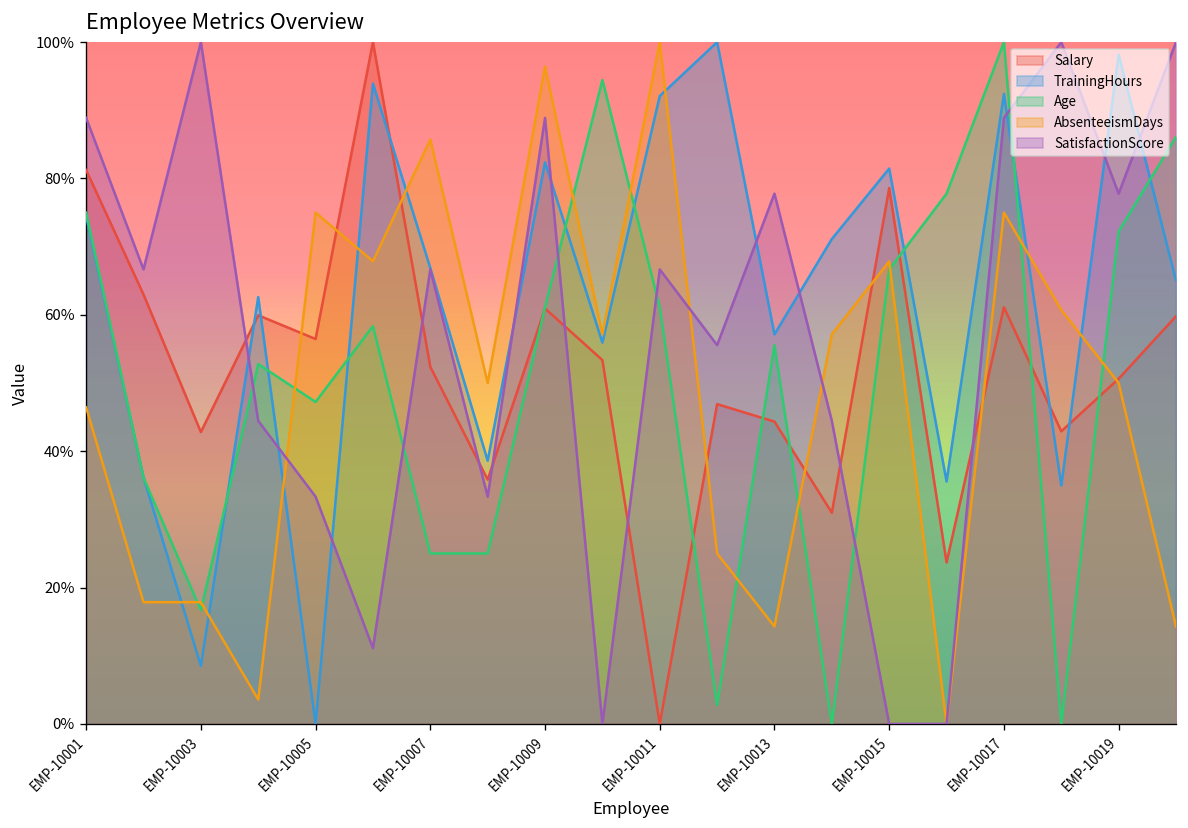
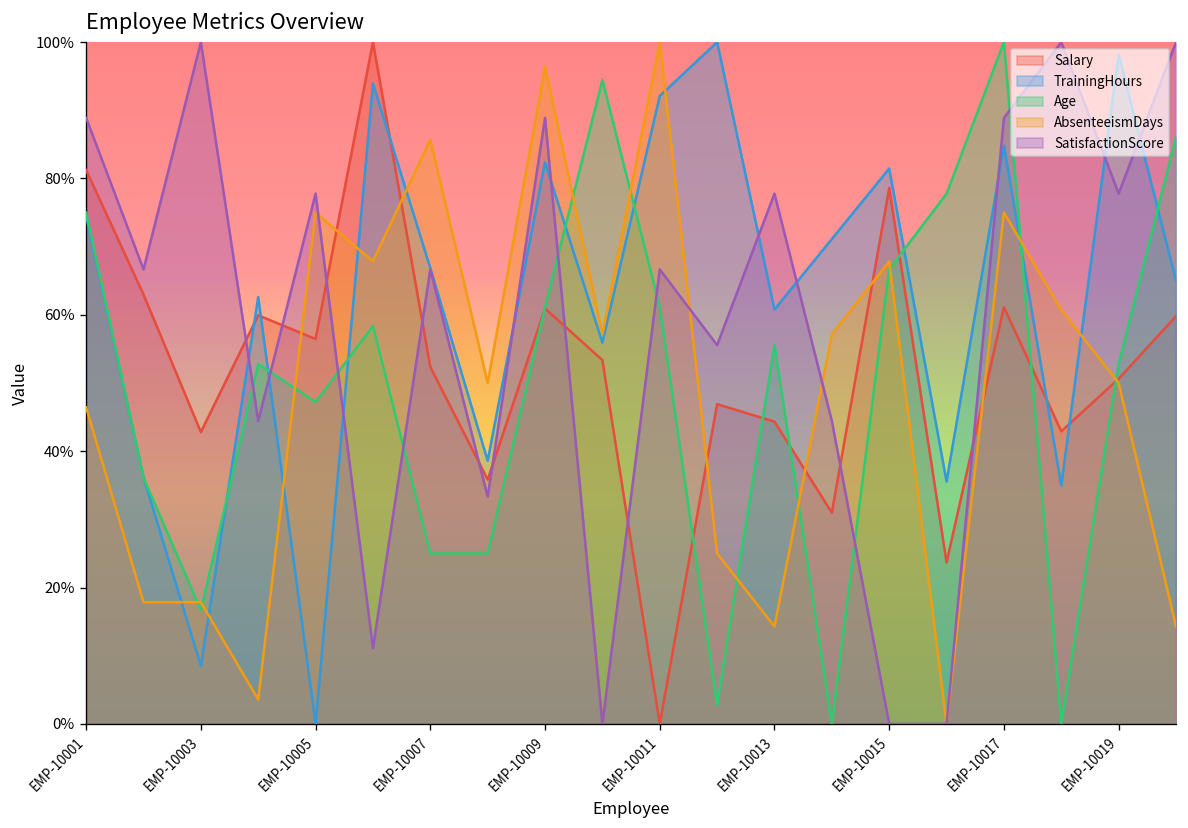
  {
    "TrainingHours": {
      "EMP-10001": "74%",
      "EMP-10003": "9%",
      "EMP-10005": "0%",
      "EMP-10009": "82%",
      "EMP-10011": "92%",
-     "EMP-10013": "57%",
+     "EMP-10013": "61%",
      "EMP-10015": "81%",
-     "EMP-10017": "92%"
+     "EMP-10017": "85%"
    },
    "Age": {
      "EMP-10001": "75%",
      "EMP-10003": "17%",
      "EMP-10005": "47%",
      "EMP-10007": "25%",
      "EMP-10011": "61%",
      "EMP-10013": "56%",
      "EMP-10015": "67%",
      "EMP-10017": "100%",
-     "EMP-10019": "72%"
+     "EMP-10019": "53%"
    },
    "SatisfactionScore": {
      "EMP-10001": "89%",
      "EMP-10003": "100%",
-     "EMP-10005": "33%",
+     "EMP-10005": "78%",
      "EMP-10009": "89%",
      "EMP-10011": "67%",
      "EMP-10013": "78%",
      "EMP-10015": "0%",
      "EMP-10017": "89%",
      "EMP-10019": "78%"
    }
  }
